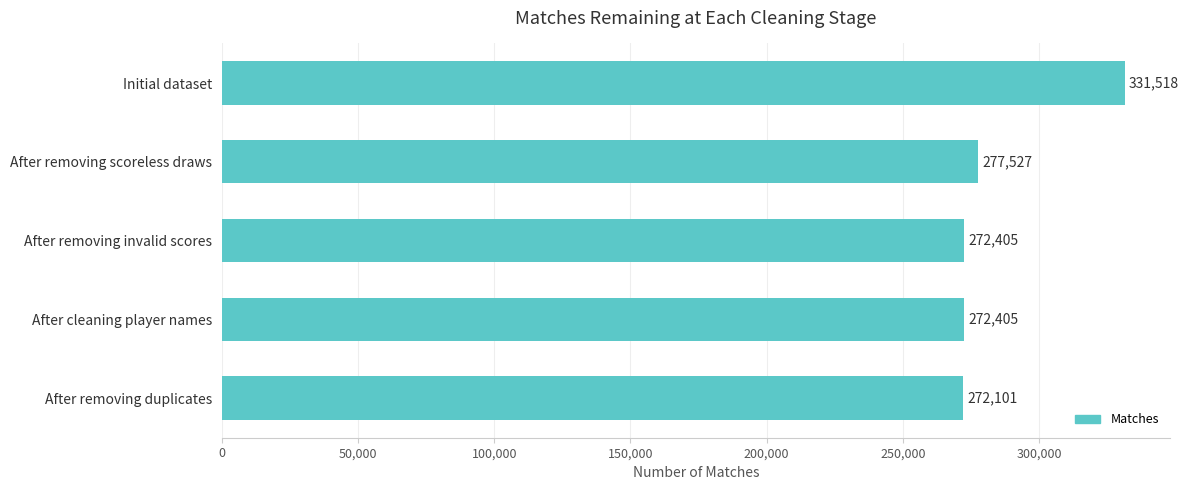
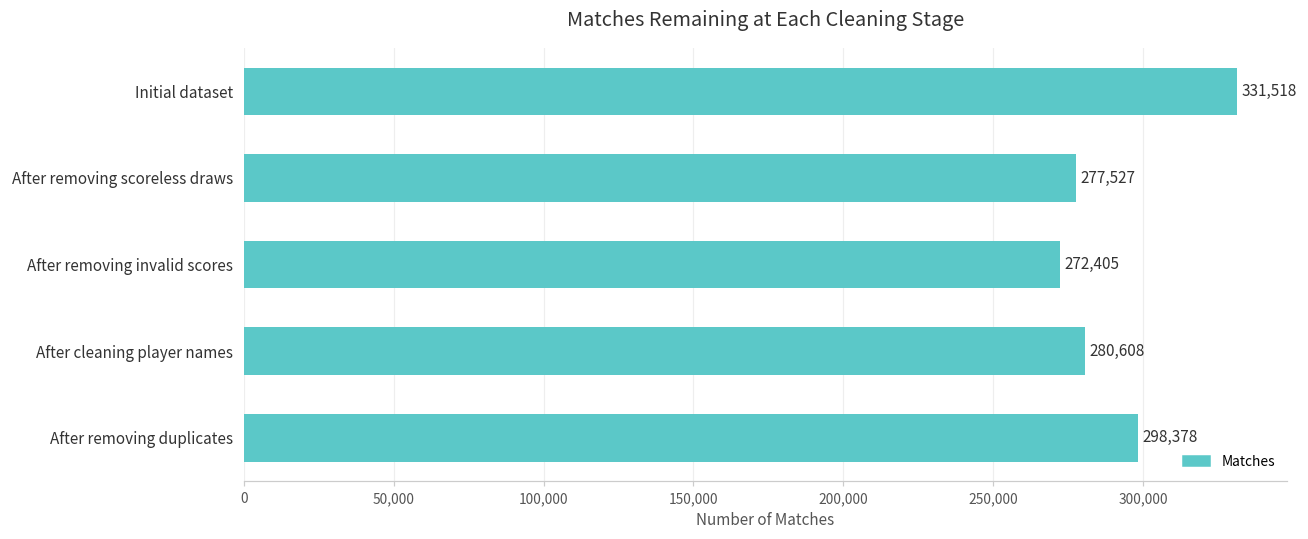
  {
    "Initial dataset": "331,518",
    "After removing scoreless draws": "277,527",
    "After removing invalid scores": "272,405",
-   "After cleaning player names": "272,405",
-   "After removing duplicates": "272,101"
+   "After cleaning player names": "280,608",
+   "After removing duplicates": "298,378"
  }
